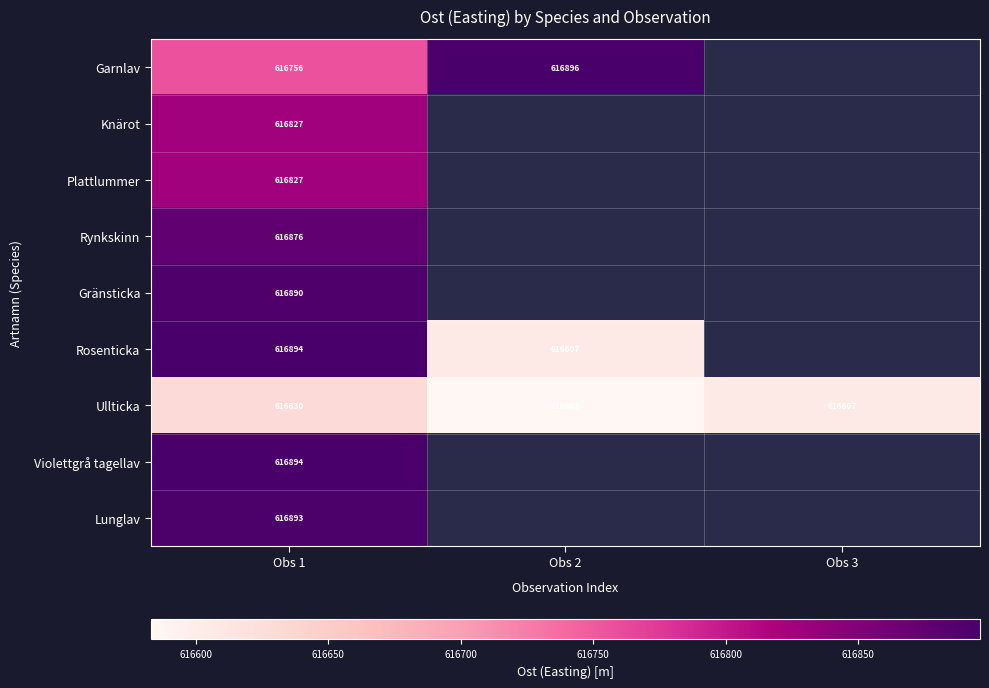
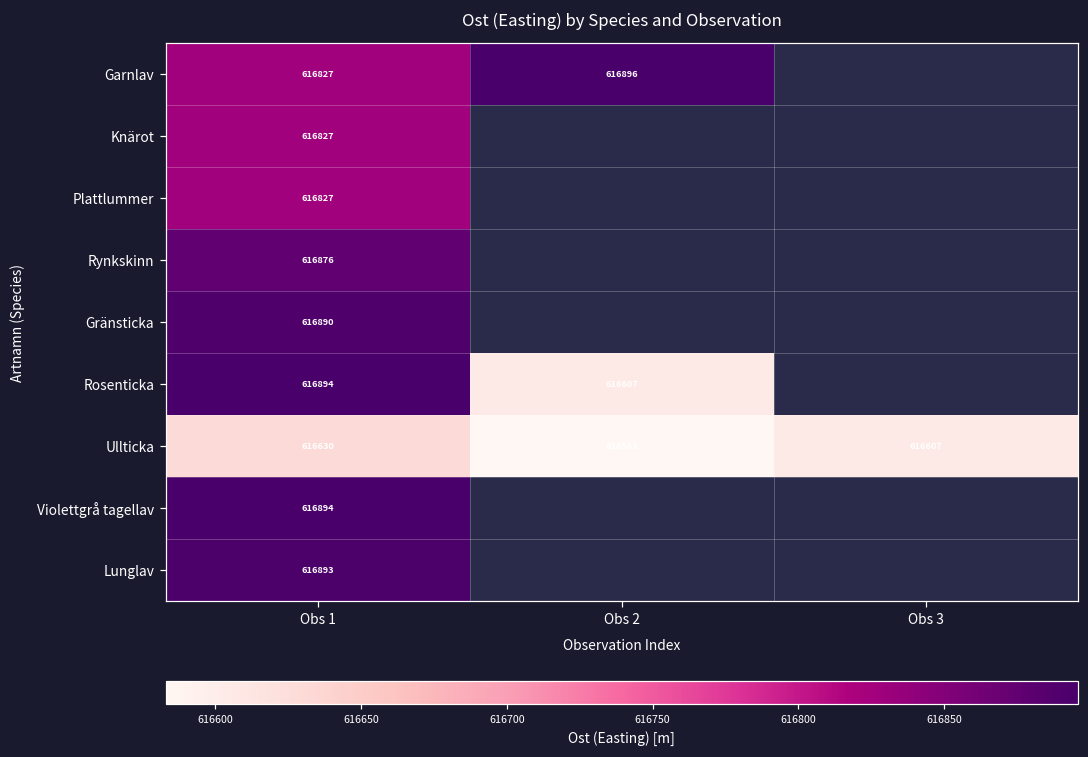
  {
    "Garnlav": {
-     "Obs 1": 616756,
+     "Obs 1": 616827,
      "Obs 2": 616896
    },
    "Knärot": {
      "Obs 1": 616827
    },
    "Plattlummer": {
      "Obs 1": 616827
    },
    "Rynkskinn": {
      "Obs 1": 616876
    },
    "Gränsticka": {
      "Obs 1": 616890
    },
    "Rosenticka": {
      "Obs 1": 616894
    },
    "Violettgrå tagellav": {
      "Obs 1": 616894
    },
    "Lunglav": {
      "Obs 1": 616893
    }
  }
